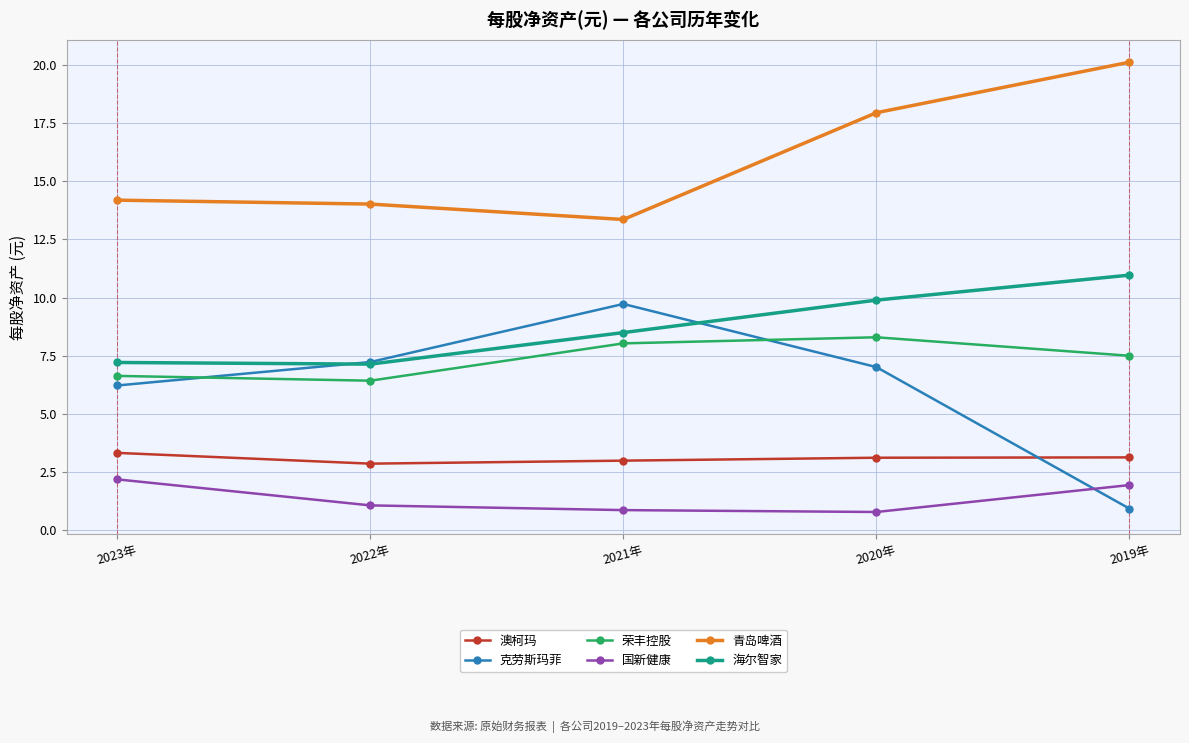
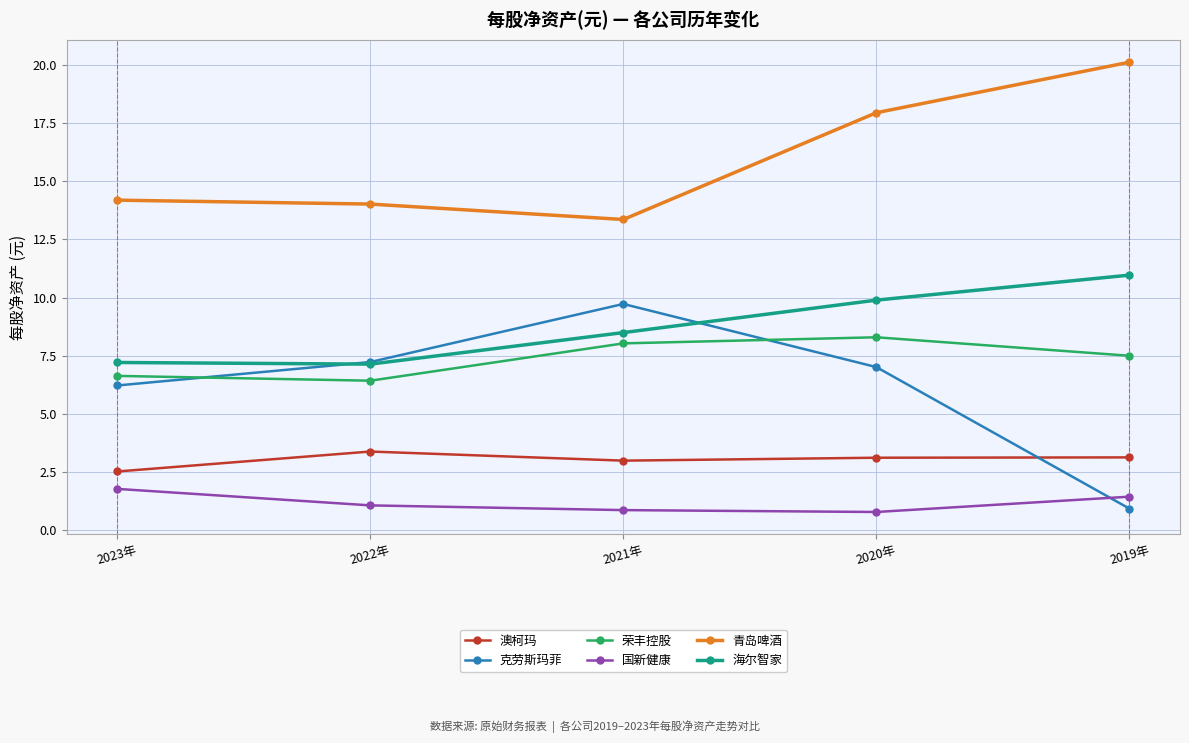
  {
    "澳柯玛": {
-     "2023年": 3.3,
-     "2022年": 2.9,
+     "2023年": 2.5,
+     "2022年": 3.4,
      "2021年": 3.0,
      "2020年": 3.1,
      "2019年": 3.1
    },
    "克劳斯玛菲": {
      "2023年": 6.2,
      "2021年": 9.7,
      "2020年": 7.0,
      "2019年": 0.9
    },
    "国新健康": {
-     "2023年": 2.2,
+     "2023年": 1.8,
      "2022年": 1.1,
      "2021年": 0.9,
      "2020年": 0.8,
-     "2019年": 1.9
+     "2019年": 1.4
    },
    "青岛啤酒": {
      "2023年": 14.2,
      "2022年": 14.0,
      "2021年": 13.4,
      "2020年": 18.0,
      "2019年": 20.1
    }
  }
